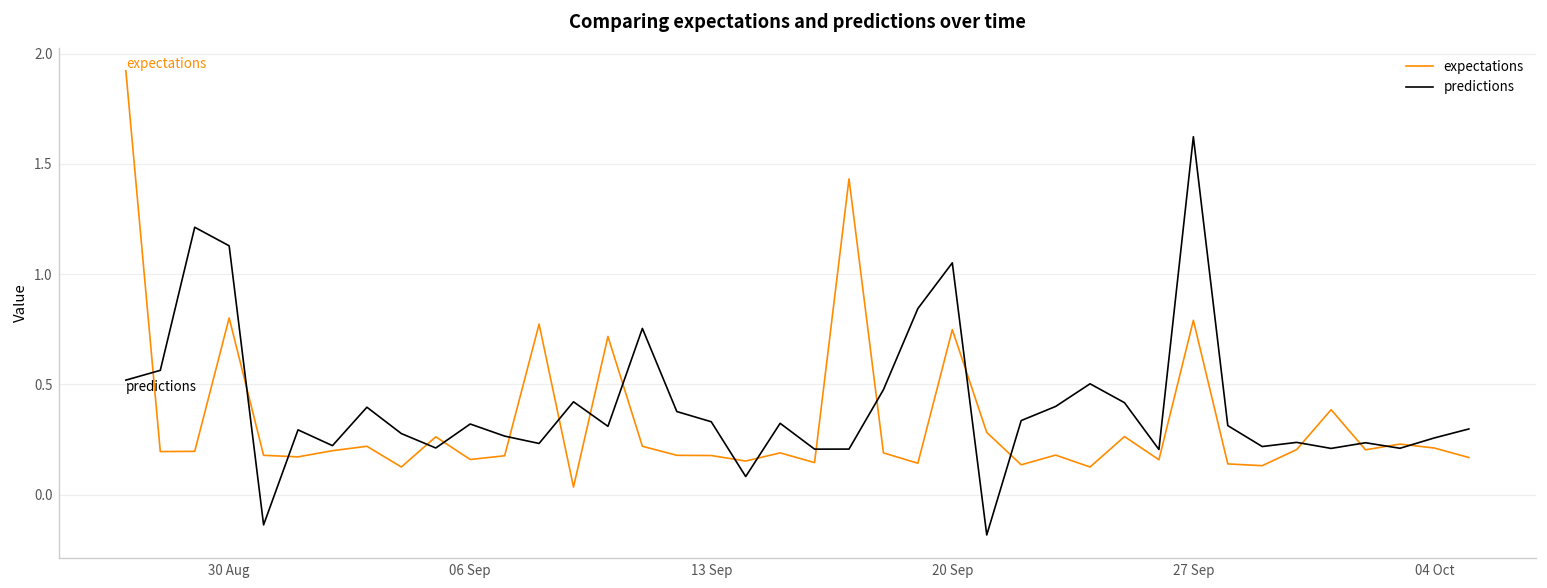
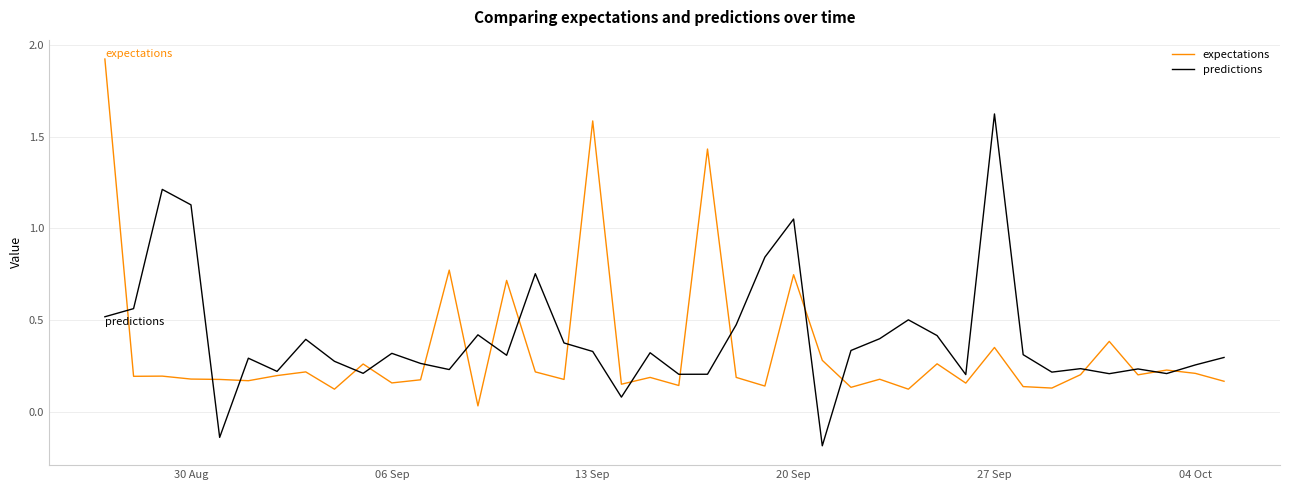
  {
    "expectations": {
-     "30 Aug": 0.80,
+     "30 Aug": 0.18,
      "06 Sep": 0.16,
-     "13 Sep": 0.18,
+     "13 Sep": 1.58,
      "20 Sep": 0.75,
-     "27 Sep": 0.79,
+     "27 Sep": 0.35,
      "04 Oct": 0.21
    },
    "predictions": {
      "30 Aug": 1.13,
      "06 Sep": 0.32,
      "13 Sep": 0.33,
      "20 Sep": 1.05,
      "27 Sep": 1.62,
      "04 Oct": 0.26
    }
  }
